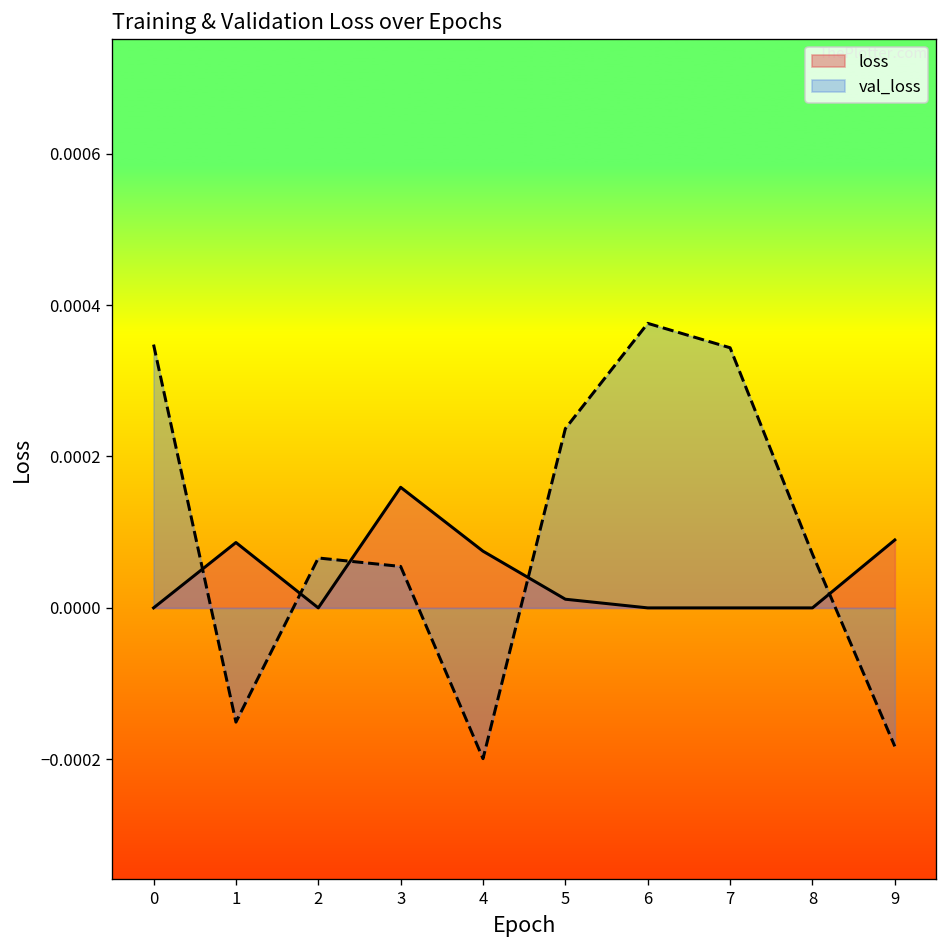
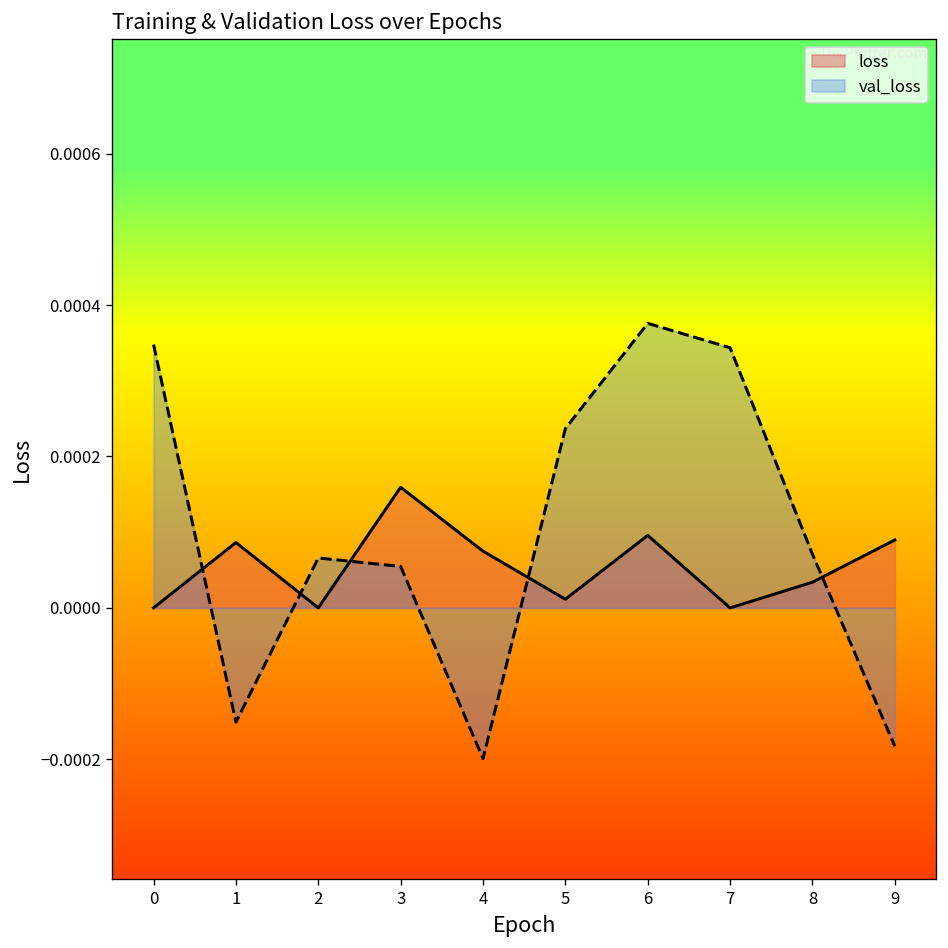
  {
    "loss": {
      "0": 0.00000,
      "1": 0.00009,
      "2": 0.00000,
      "3": 0.00016,
      "4": 0.00007,
      "5": 0.00001,
-     "6": 0.0000,
+     "6": 0.0001,
      "7": 0.00000,
-     "8": 0.00000,
+     "8": 0.00003,
      "9": 0.00009
    }
  }
